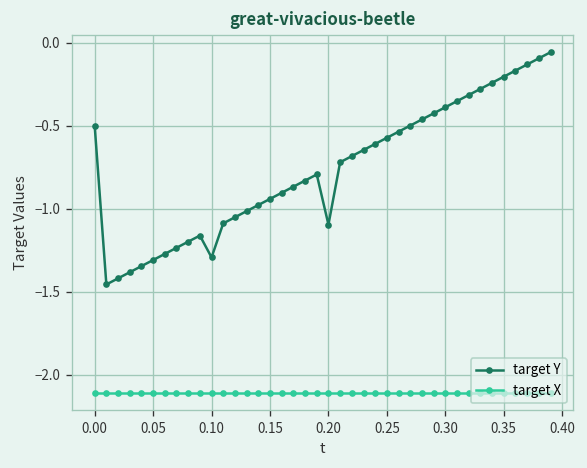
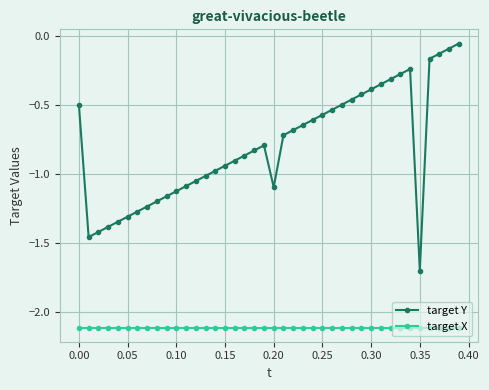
  {
    "target Y": {
      "0.00": -0.50,
      "0.05": -1.31,
-     "0.10": -1.29,
+     "0.10": -1.12,
      "0.15": -0.94,
      "0.20": -1.09,
      "0.25": -0.57,
      "0.30": -0.39,
-     "0.35": -0.20
+     "0.35": -1.70
    },
    "target X": {
      "0.00": -2.11,
      "0.05": -2.11,
      "0.10": -2.11,
      "0.15": -2.11,
      "0.20": -2.11,
      "0.25": -2.11,
      "0.30": -2.11
    }
  }
